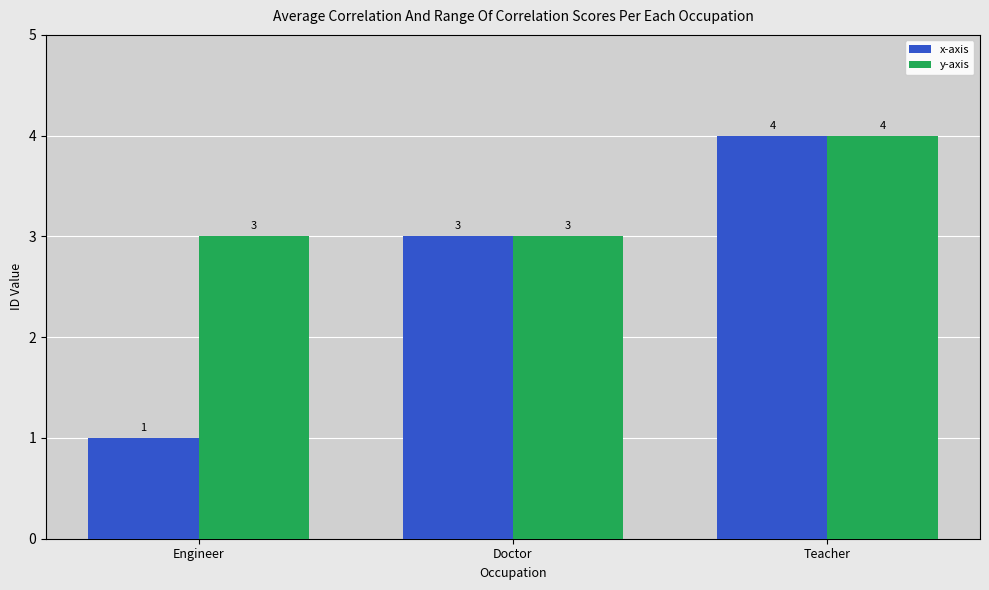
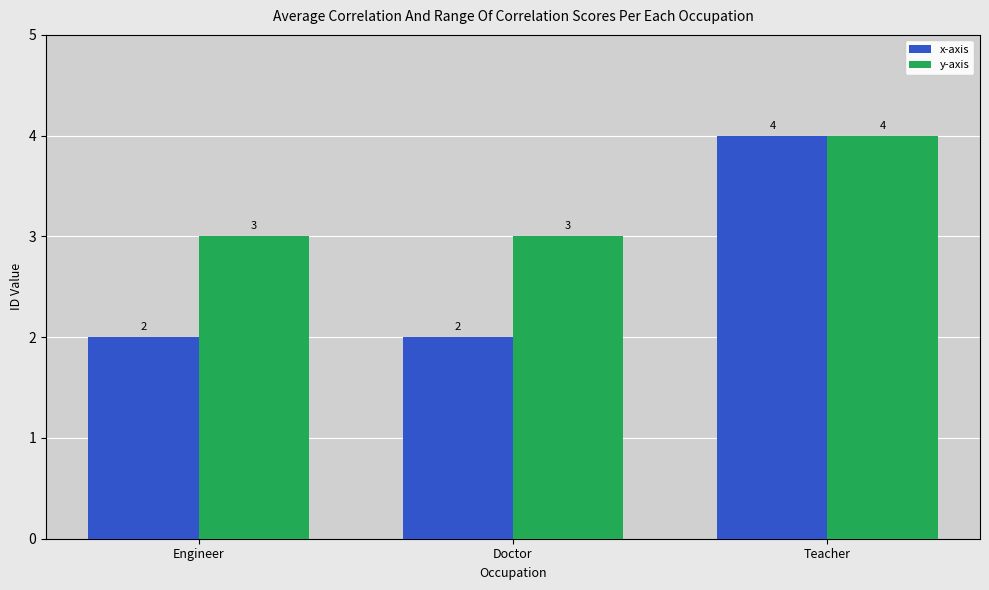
  {
    "x-axis": {
-     "Engineer": 1,
-     "Doctor": 3,
+     "Engineer": 2,
+     "Doctor": 2,
      "Teacher": 4
    },
    "y-axis": {
      "Engineer": 3,
      "Doctor": 3,
      "Teacher": 4
    }
  }
